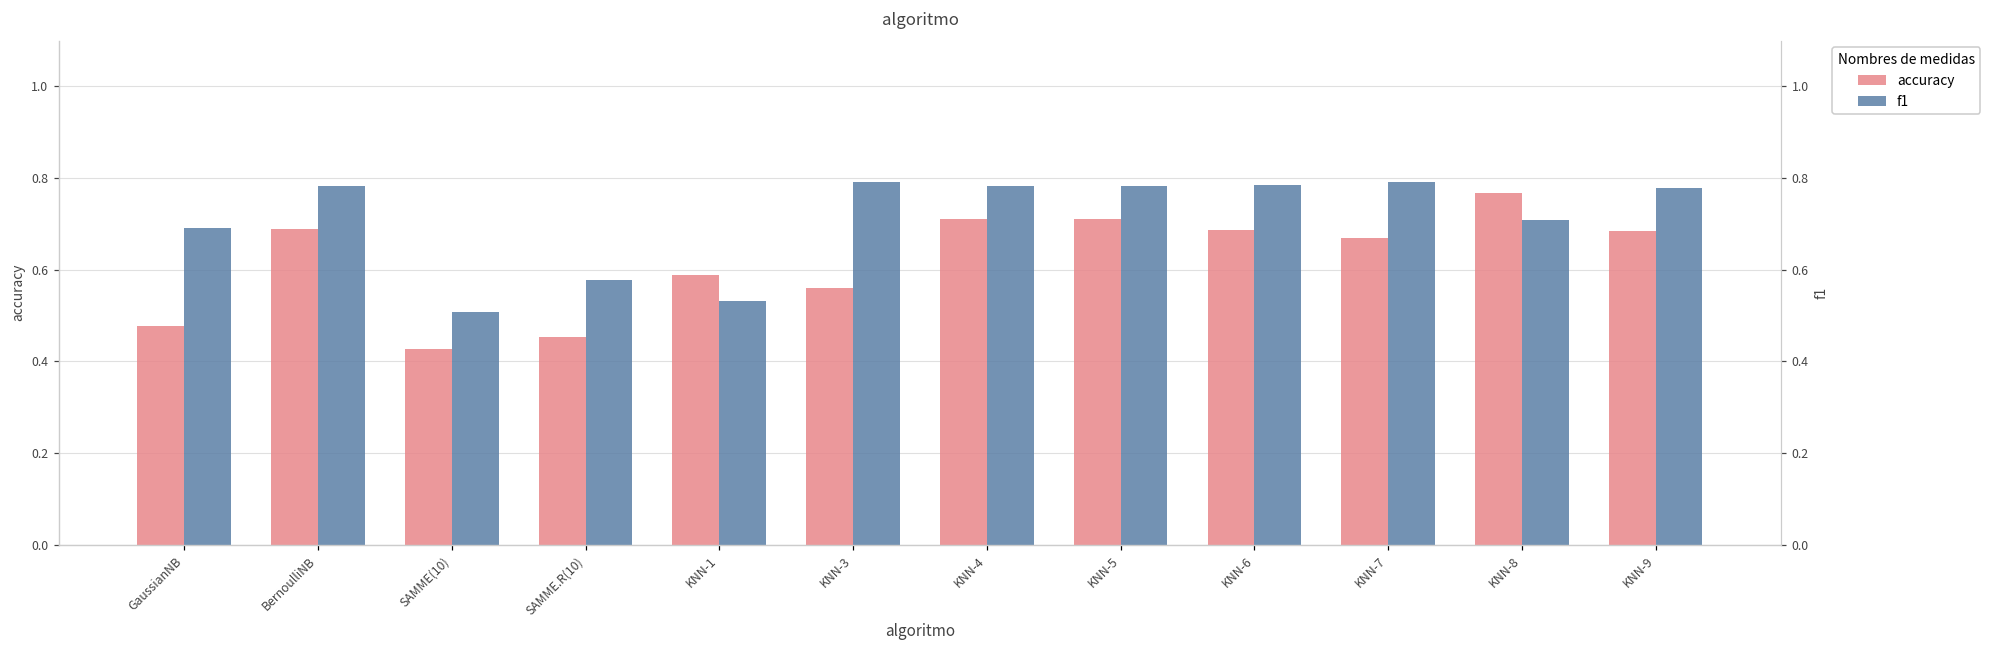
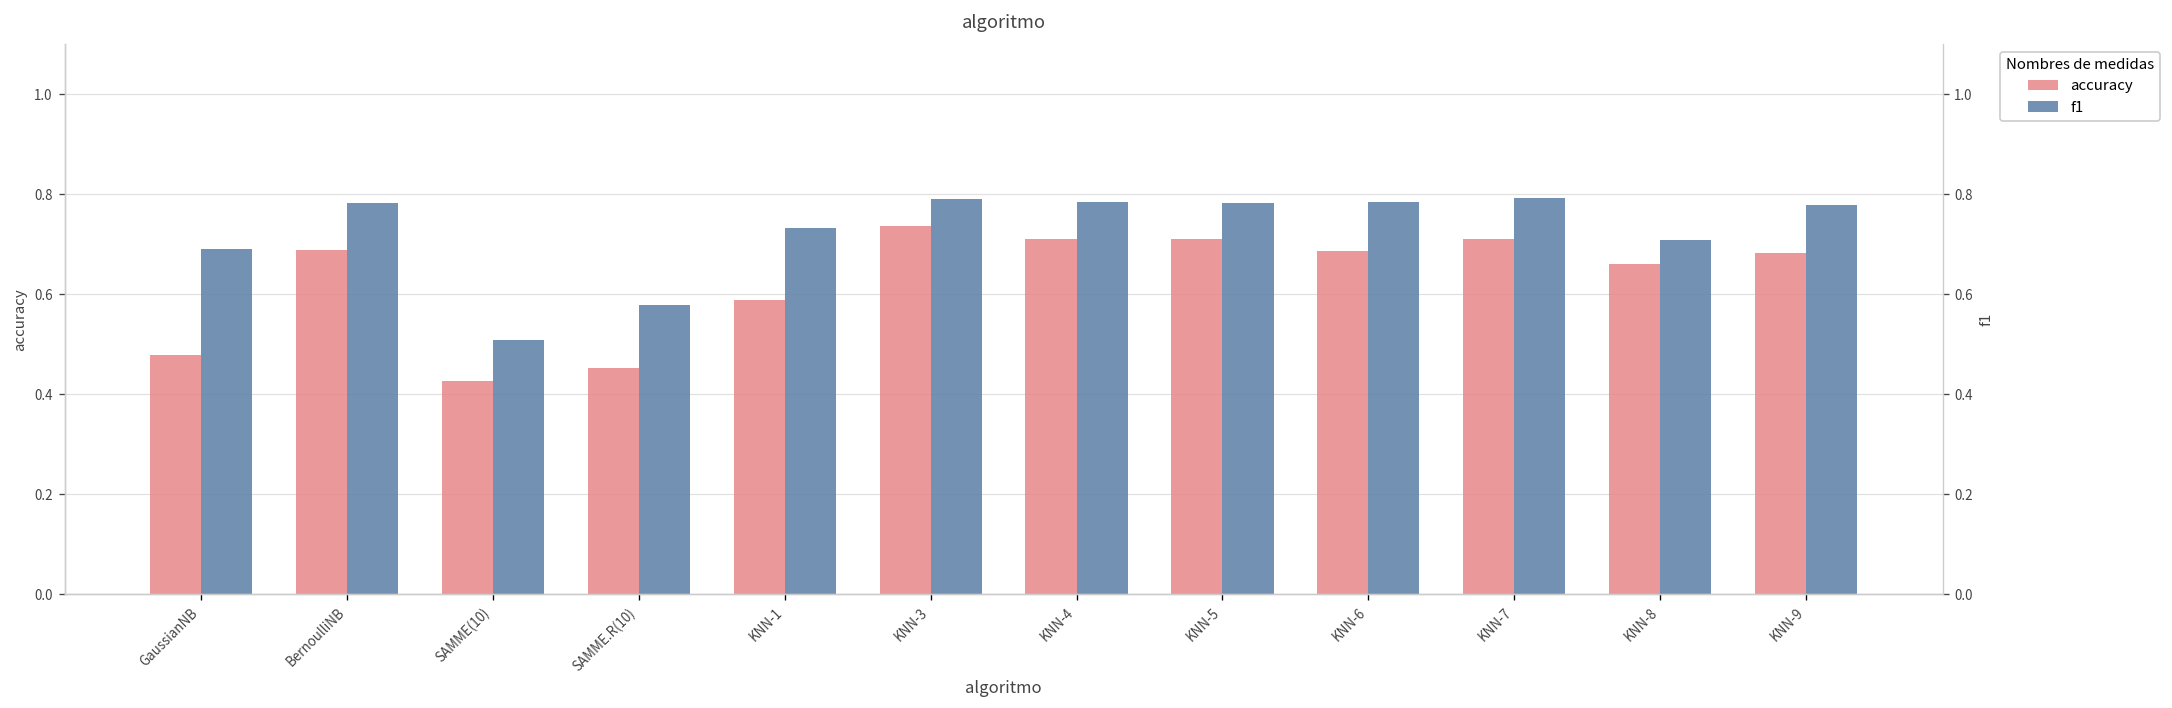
  {
    "accuracy": {
      "GaussianNB": 0.48,
      "BernoulliNB": 0.69,
      "SAMME(10)": 0.43,
      "SAMME.R(10)": 0.45,
      "KNN-1": 0.59,
-     "KNN-3": 0.56,
+     "KNN-3": 0.74,
      "KNN-4": 0.71,
      "KNN-5": 0.71,
      "KNN-6": 0.69,
-     "KNN-7": 0.67,
-     "KNN-8": 0.77,
+     "KNN-7": 0.71,
+     "KNN-8": 0.66,
      "KNN-9": 0.68
    },
    "f1": {
      "GaussianNB": 0.69,
      "BernoulliNB": 0.78,
      "SAMME(10)": 0.51,
      "SAMME.R(10)": 0.58,
-     "KNN-1": 0.53,
+     "KNN-1": 0.73,
      "KNN-3": 0.79,
      "KNN-4": 0.78,
      "KNN-5": 0.78,
      "KNN-6": 0.79,
      "KNN-7": 0.79,
      "KNN-8": 0.71,
      "KNN-9": 0.78
    }
  }
